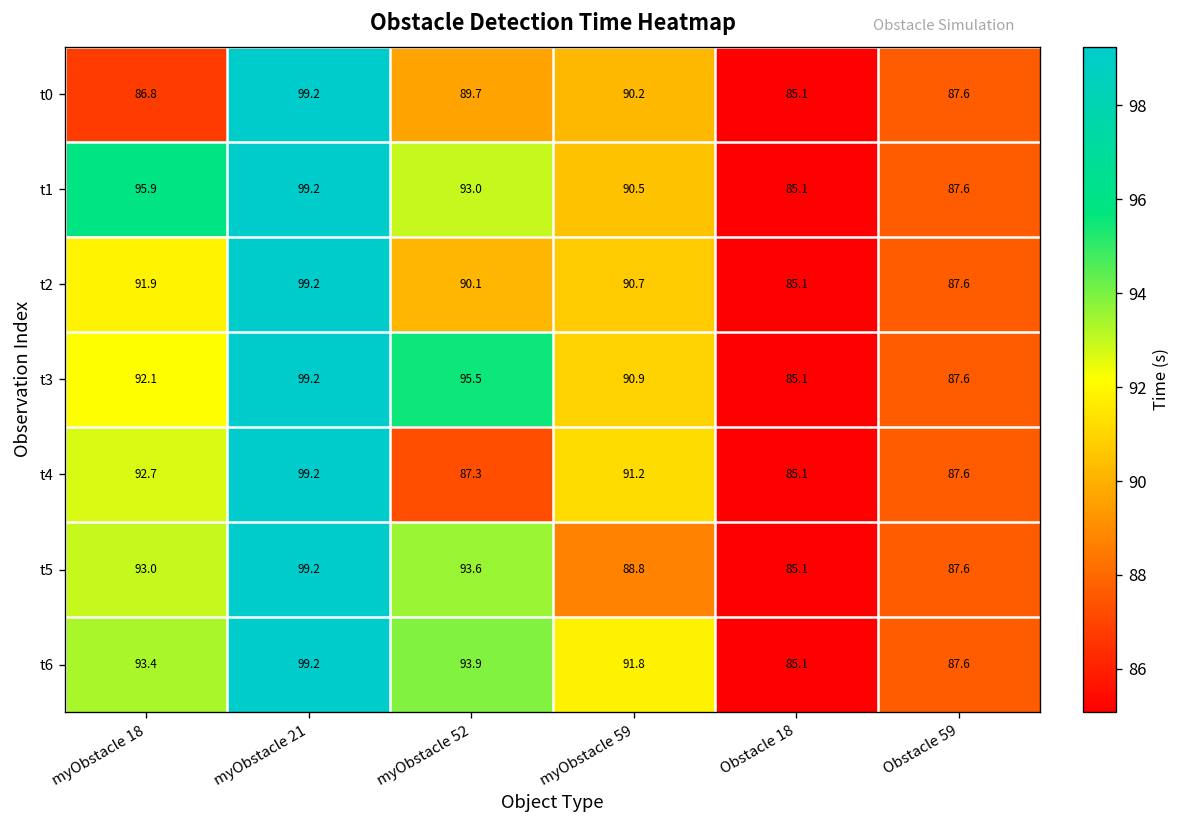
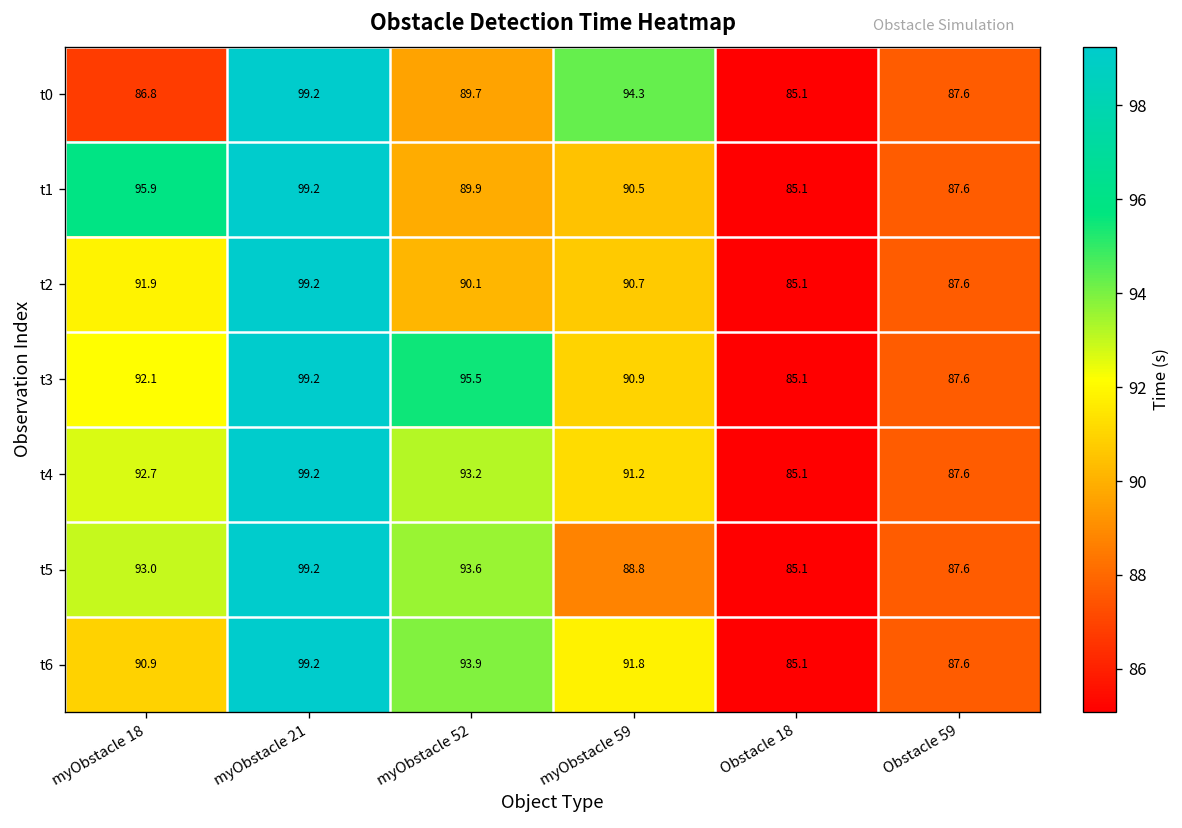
  {
    "t0": {
      "myObstacle 18": 86.8,
      "myObstacle 21": 99.2,
      "myObstacle 52": 89.7,
-     "myObstacle 59": 90.2,
+     "myObstacle 59": 94.3,
      "Obstacle 18": 85.1,
      "Obstacle 59": 87.6
    },
    "t1": {
      "myObstacle 18": 95.9,
      "myObstacle 21": 99.2,
-     "myObstacle 52": 93.0,
+     "myObstacle 52": 89.9,
      "myObstacle 59": 90.5,
      "Obstacle 18": 85.1,
      "Obstacle 59": 87.6
    },
    "t2": {
      "myObstacle 18": 91.9,
      "myObstacle 21": 99.2,
      "myObstacle 52": 90.1,
      "myObstacle 59": 90.7,
      "Obstacle 18": 85.1,
      "Obstacle 59": 87.6
    },
    "t3": {
      "myObstacle 18": 92.1,
      "myObstacle 21": 99.2,
      "myObstacle 52": 95.5,
      "myObstacle 59": 90.9,
      "Obstacle 18": 85.1,
      "Obstacle 59": 87.6
    },
    "t4": {
      "myObstacle 18": 92.7,
      "myObstacle 21": 99.2,
-     "myObstacle 52": 87.3,
+     "myObstacle 52": 93.2,
      "myObstacle 59": 91.2,
      "Obstacle 18": 85.1,
      "Obstacle 59": 87.6
    },
    "t5": {
      "myObstacle 18": 93.0,
      "myObstacle 21": 99.2,
      "myObstacle 52": 93.6,
      "myObstacle 59": 88.8,
      "Obstacle 18": 85.1,
      "Obstacle 59": 87.6
    },
    "t6": {
-     "myObstacle 18": 93.4,
+     "myObstacle 18": 90.9,
      "myObstacle 21": 99.2,
      "myObstacle 52": 93.9,
      "myObstacle 59": 91.8,
      "Obstacle 18": 85.1,
      "Obstacle 59": 87.6
    }
  }
